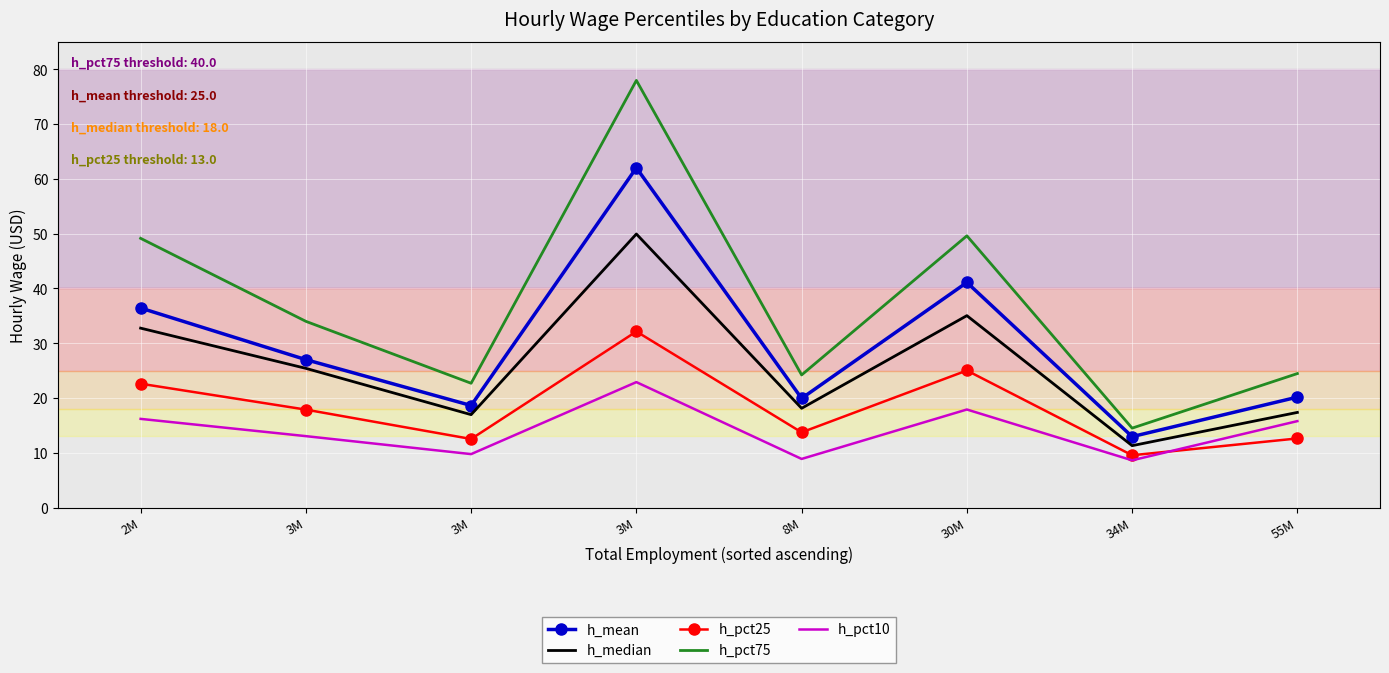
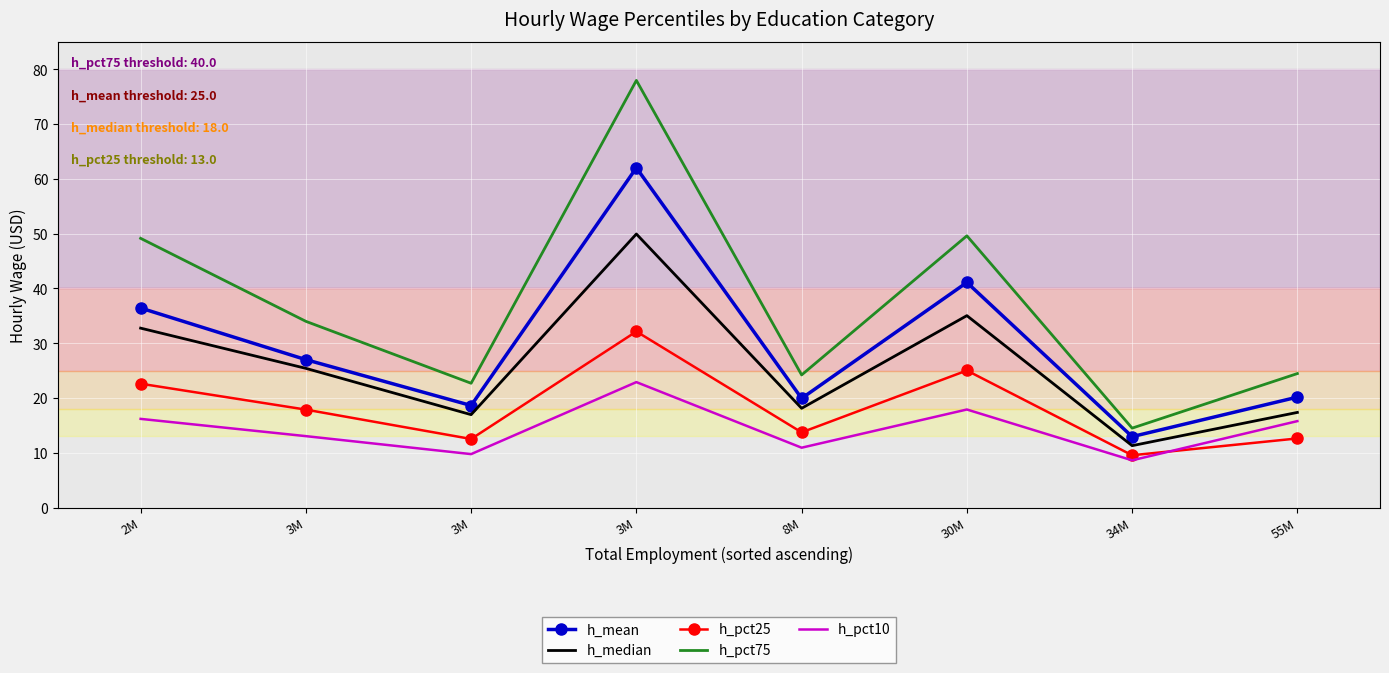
  {
    "h_mean": {
      "2M": 36,
      "8M": 20,
      "30M": 41,
      "34M": 13,
      "55M": 20
    },
    "h_median": {
      "2M": 33,
      "8M": 18,
      "30M": 35,
      "34M": 11,
      "55M": 17
    },
    "h_pct25": {
      "2M": 23,
      "8M": 14,
      "30M": 25,
      "34M": 10,
      "55M": 13
    },
    "h_pct75": {
      "2M": 49,
      "8M": 24,
      "30M": 50,
      "34M": 14,
      "55M": 24
    },
    "h_pct10": {
      "2M": 16,
-     "8M": 9,
+     "8M": 11,
      "30M": 18,
      "34M": 9,
      "55M": 16
    }
  }
